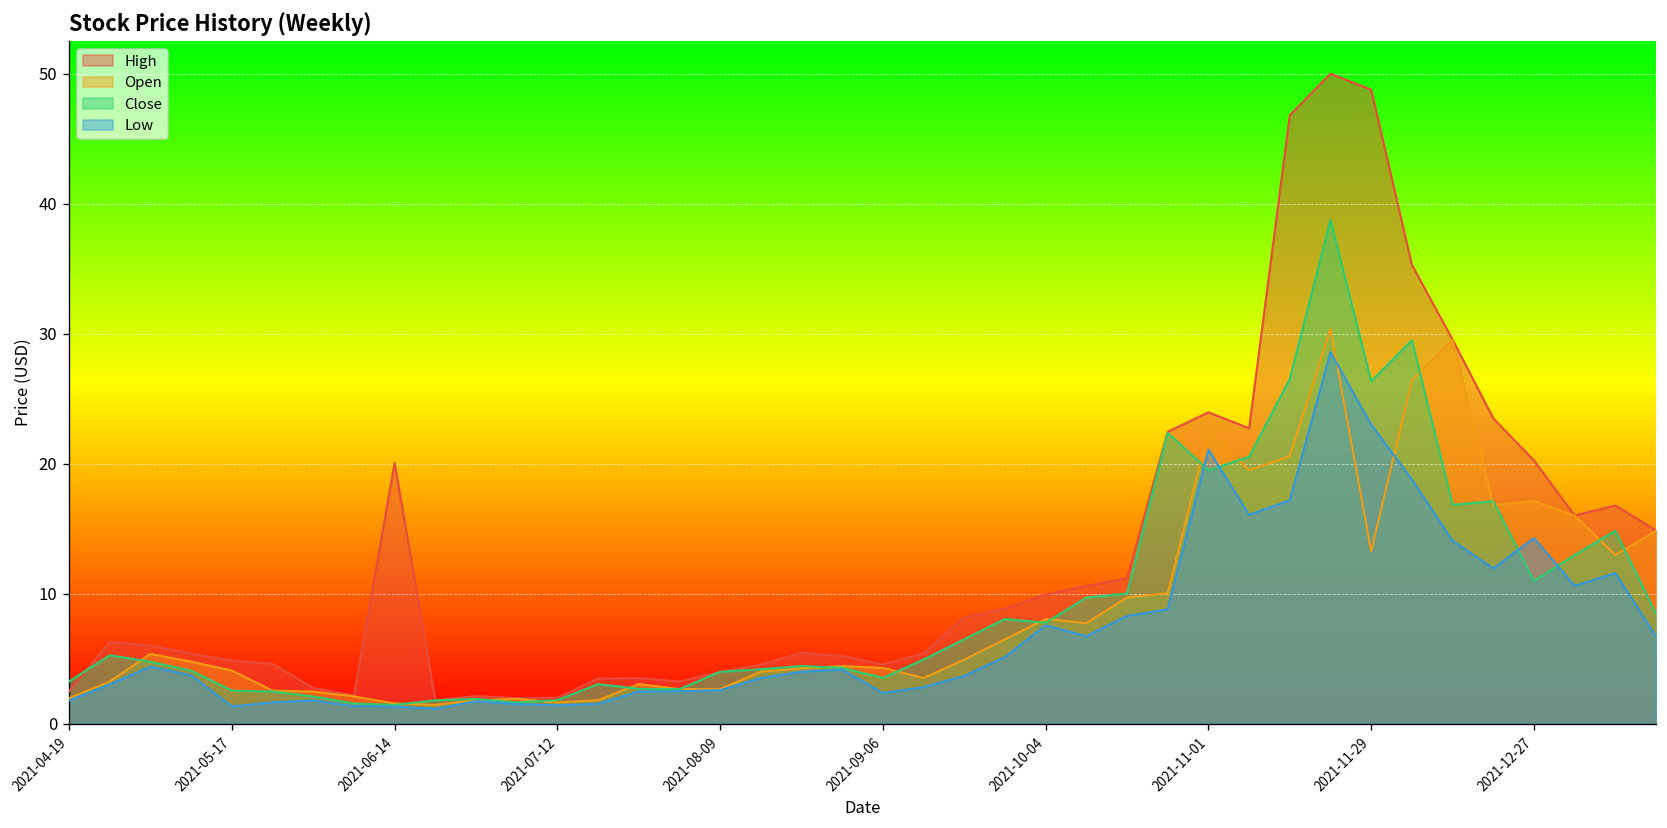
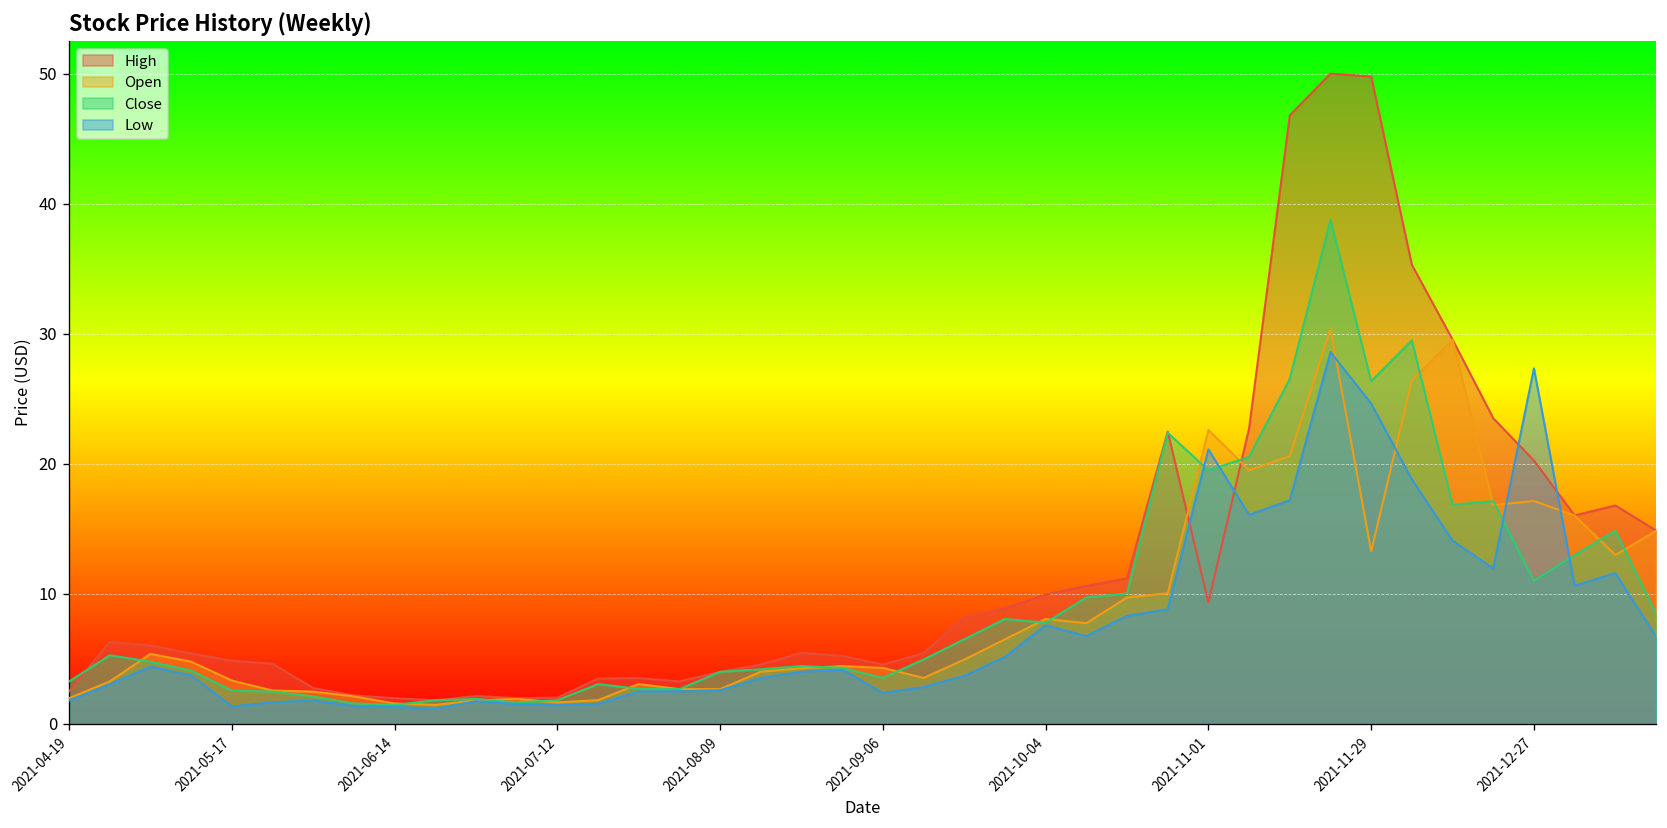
  {
    "High": {
      "2021-04-19": 2.5,
      "2021-05-17": 4.9,
-     "2021-06-14": 20.1,
+     "2021-06-14": 2.0,
      "2021-09-06": 4.6,
      "2021-10-04": 9.9,
-     "2021-11-01": 24.0,
-     "2021-11-29": 48.8,
+     "2021-11-01": 9.3,
+     "2021-11-29": 49.8,
      "2021-12-27": 20.3
    },
    "Open": {
-     "2021-05-17": 4.1,
+     "2021-05-17": 3.3,
      "2021-09-06": 4.3,
      "2021-10-04": 8.1,
      "2021-11-01": 22.6,
      "2021-11-29": 13.3,
      "2021-12-27": 17.1
    },
    "Close": {
      "2021-04-19": 3.3,
      "2021-05-17": 2.6,
      "2021-09-06": 3.5,
      "2021-11-01": 19.5,
      "2021-11-29": 26.4,
      "2021-12-27": 11.0
    },
    "Low": {
      "2021-05-17": 1.3,
      "2021-09-06": 2.4,
      "2021-11-01": 21.1,
-     "2021-11-29": 23.0,
-     "2021-12-27": 14.3
+     "2021-11-29": 24.6,
+     "2021-12-27": 27.3
    }
  }
